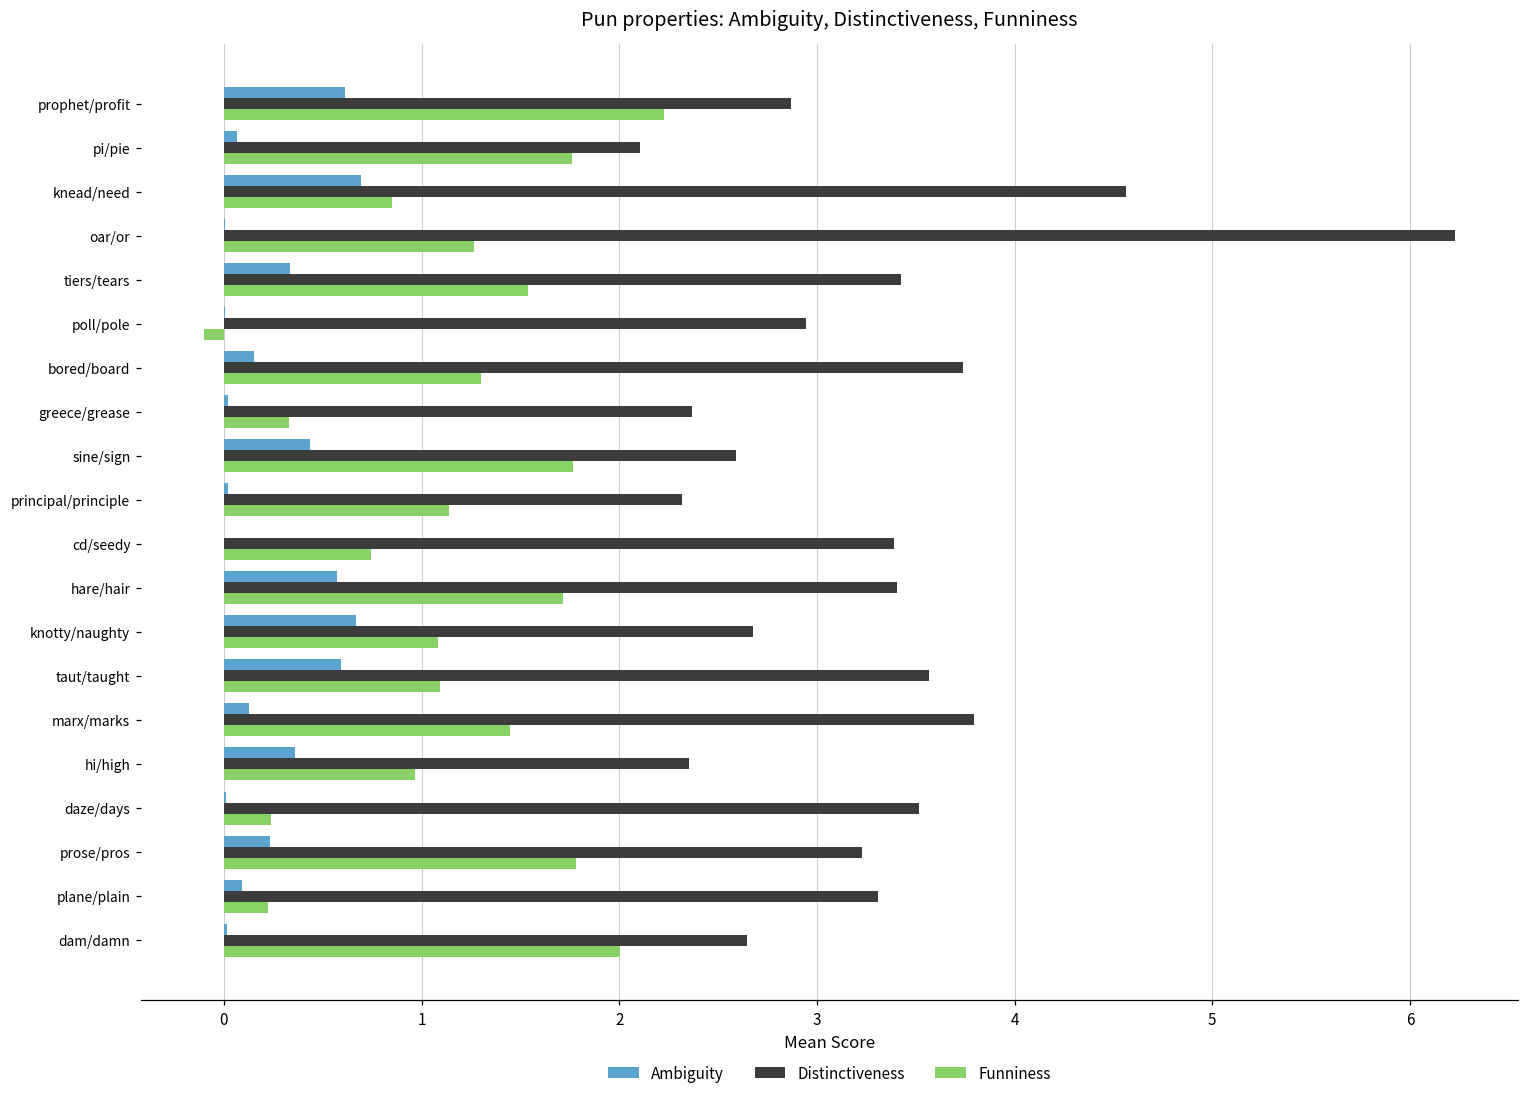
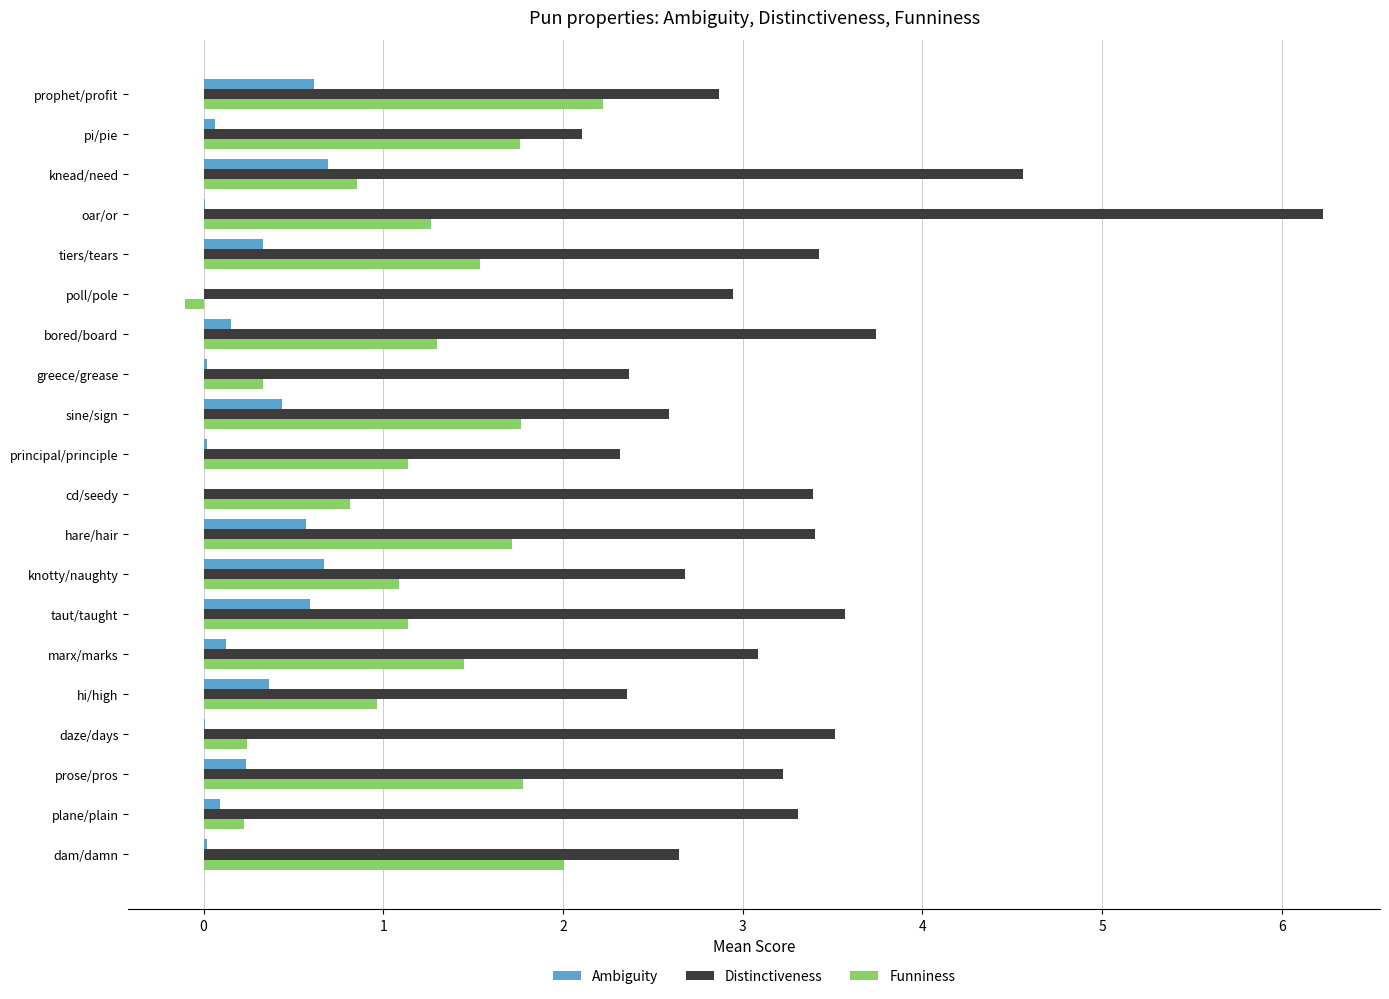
  {
    "Ambiguity": {
      "prophet/profit": 0.61,
      "pi/pie": 0.06,
      "knead/need": 0.69,
      "tiers/tears": 0.33,
      "bored/board": 0.15,
      "greece/grease": 0.02,
      "sine/sign": 0.44,
      "principal/principle": 0.02,
      "hare/hair": 0.57,
      "knotty/naughty": 0.67,
      "taut/taught": 0.59,
      "marx/marks": 0.12,
      "hi/high": 0.36,
      "prose/pros": 0.23,
      "plane/plain": 0.09,
      "dam/damn": 0.02
    },
    "Distinctiveness": {
      "prophet/profit": 2.87,
      "pi/pie": 2.10,
      "knead/need": 4.56,
      "oar/or": 6.23,
      "tiers/tears": 3.42,
      "poll/pole": 2.95,
      "bored/board": 3.74,
      "greece/grease": 2.37,
      "sine/sign": 2.59,
      "principal/principle": 2.32,
      "cd/seedy": 3.39,
      "hare/hair": 3.40,
      "knotty/naughty": 2.68,
      "taut/taught": 3.57,
-     "marx/marks": 3.79,
+     "marx/marks": 3.09,
      "hi/high": 2.35,
      "daze/days": 3.52,
      "prose/pros": 3.23,
      "plane/plain": 3.31,
      "dam/damn": 2.65
    },
    "Funniness": {
      "prophet/profit": 2.23,
      "pi/pie": 1.76,
      "knead/need": 0.85,
      "oar/or": 1.27,
      "tiers/tears": 1.54,
      "poll/pole": -0.10,
      "bored/board": 1.30,
      "greece/grease": 0.33,
      "sine/sign": 1.76,
      "principal/principle": 1.14,
-     "cd/seedy": 0.75,
+     "cd/seedy": 0.81,
      "hare/hair": 1.71,
      "knotty/naughty": 1.08,
-     "taut/taught": 1.09,
+     "taut/taught": 1.14,
      "marx/marks": 1.45,
      "hi/high": 0.96,
      "daze/days": 0.24,
      "prose/pros": 1.78,
      "plane/plain": 0.22,
      "dam/damn": 2.00
    }
  }
